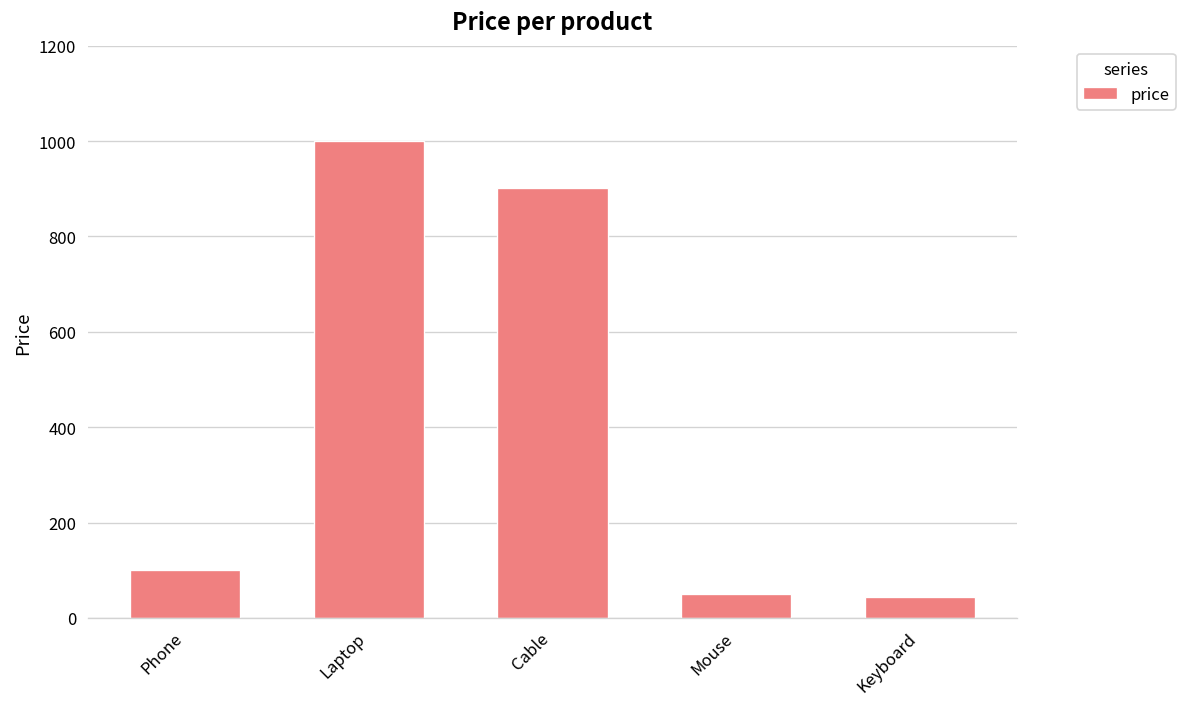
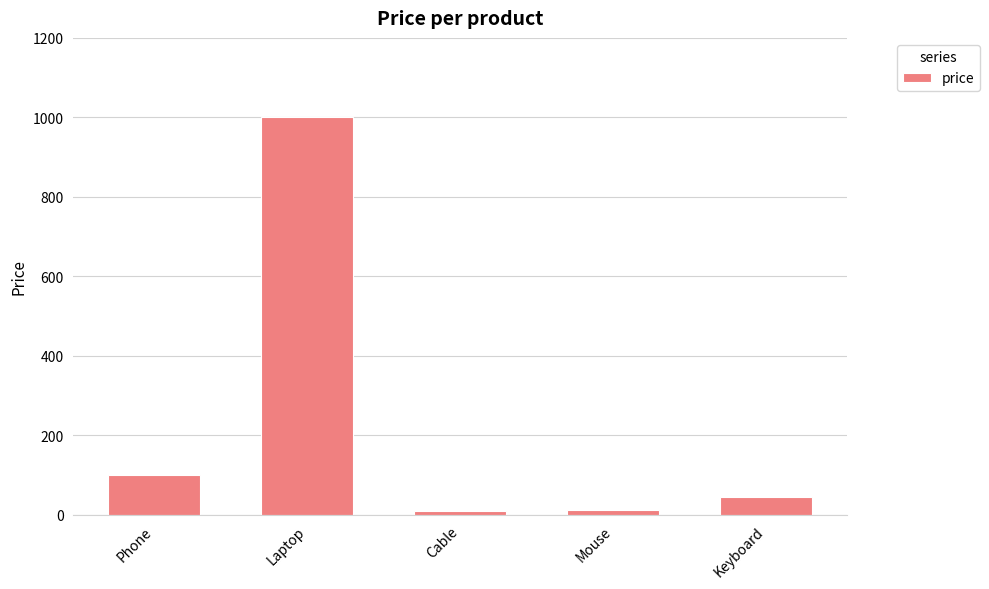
  {
    "Phone": 100,
    "Laptop": 1000,
-   "Cable": 900,
-   "Mouse": 50,
+   "Cable": 10,
+   "Mouse": 10,
    "Keyboard": 40
  }
